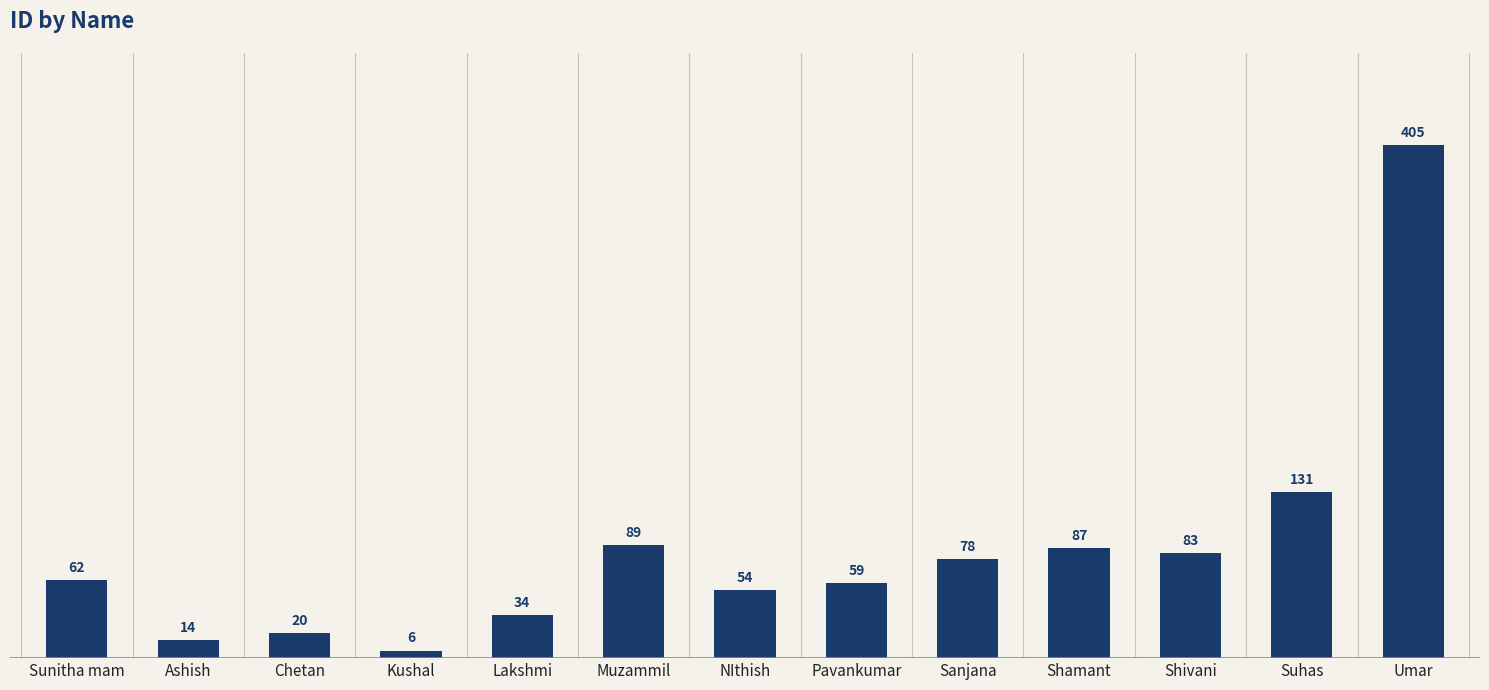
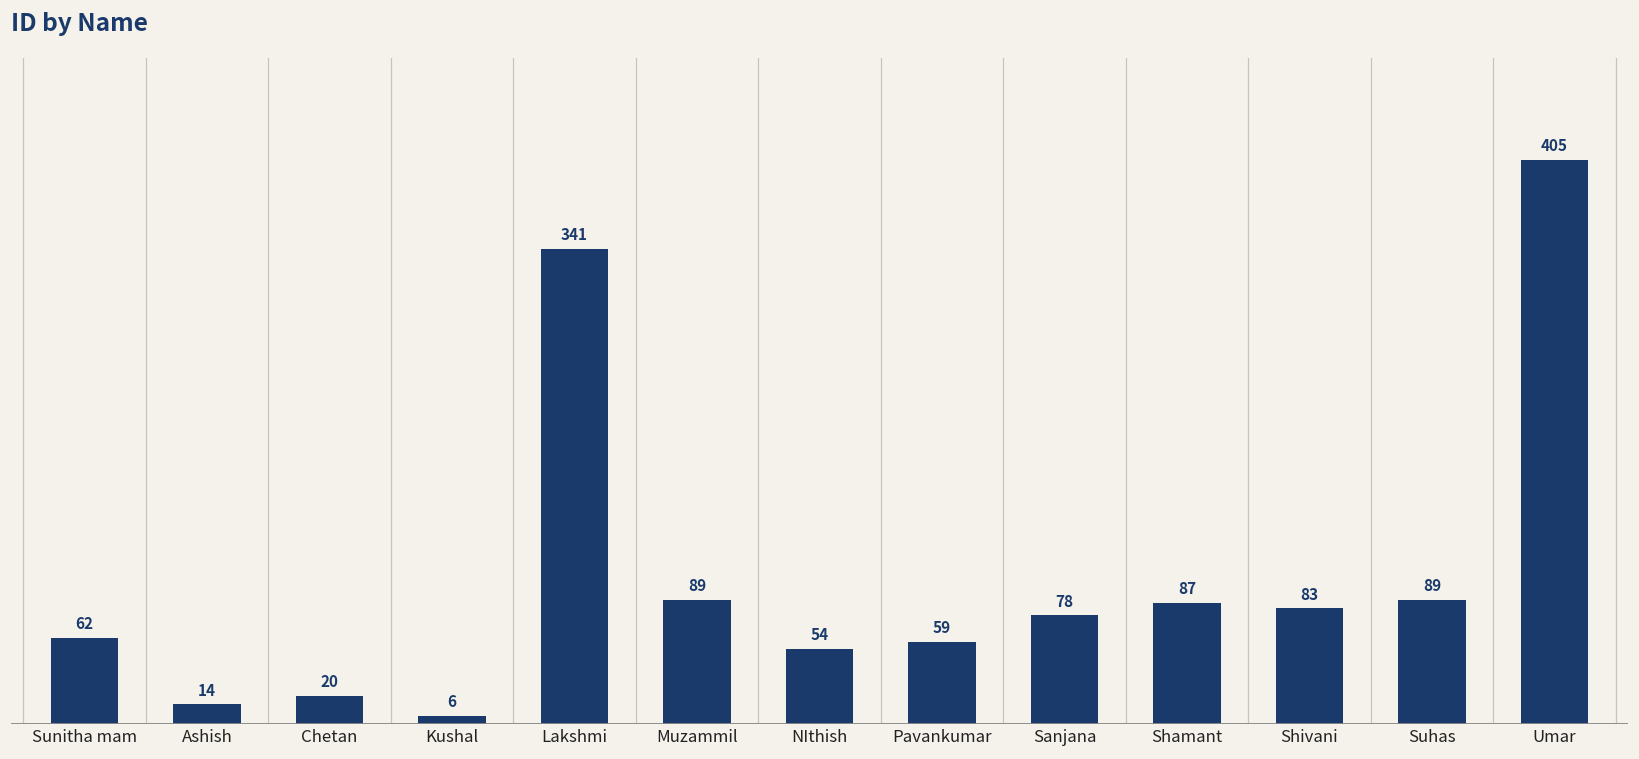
  {
    "Sunitha mam": 62,
    "Ashish": 14,
    "Chetan": 20,
    "Kushal": 6,
-   "Lakshmi": 34,
+   "Lakshmi": 341,
    "Muzammil": 89,
    "NIthish": 54,
    "Pavankumar": 59,
    "Sanjana": 78,
    "Shamant": 87,
    "Shivani": 83,
-   "Suhas": 131,
+   "Suhas": 89,
    "Umar": 405
  }
